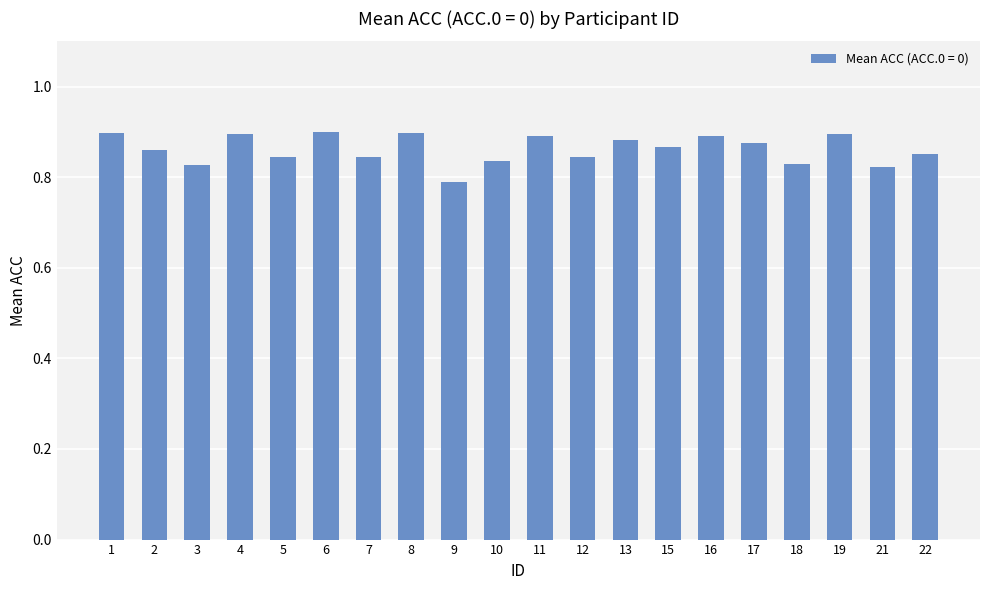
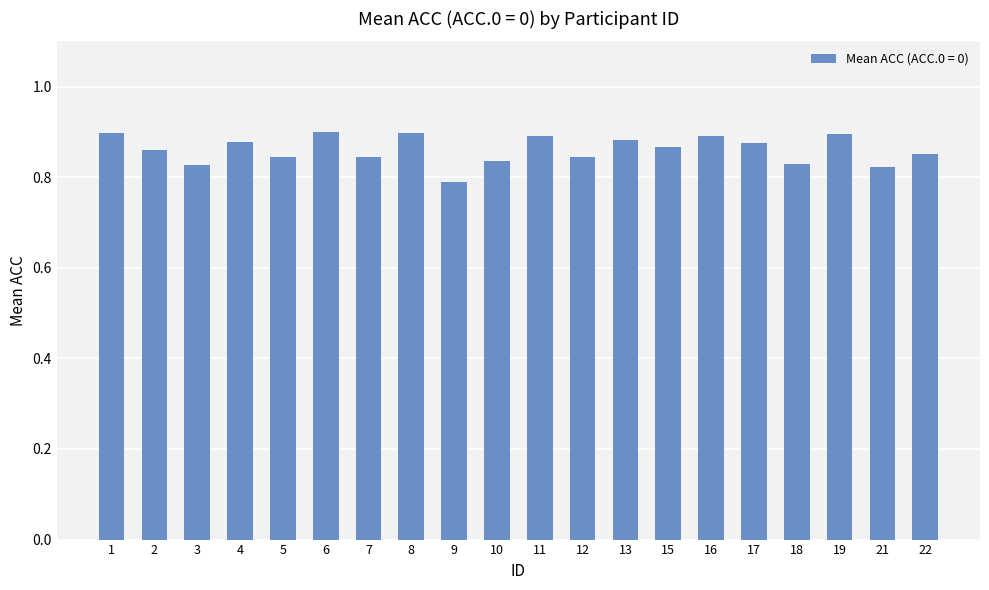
  {
    "1": 0.90,
    "2": 0.86,
    "3": 0.83,
-   "4": 0.90,
+   "4": 0.88,
    "5": 0.84,
    "6": 0.90,
    "7": 0.84,
    "8": 0.90,
    "9": 0.79,
    "10": 0.84,
    "11": 0.89,
    "12": 0.84,
    "13": 0.88,
    "15": 0.87,
    "16": 0.89,
    "17": 0.88,
    "18": 0.83,
    "19": 0.90,
    "21": 0.82,
    "22": 0.85
  }
